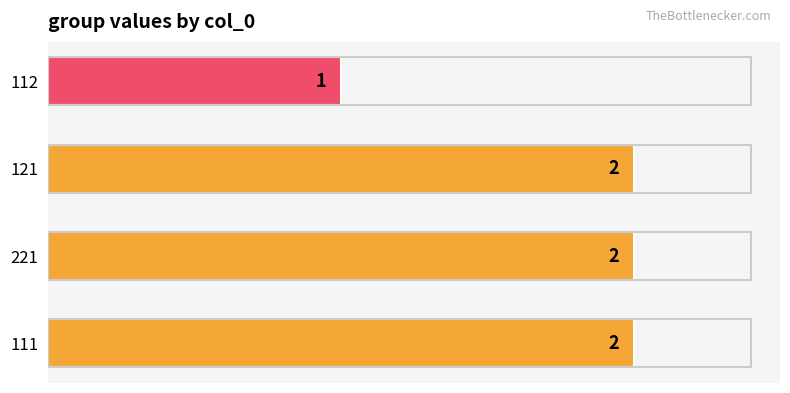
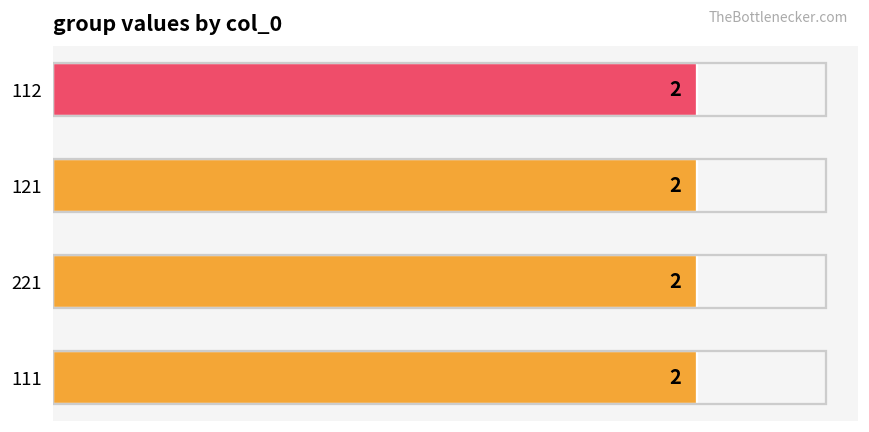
  {
-   "112": 1,
+   "112": 2,
    "121": 2,
    "221": 2,
    "111": 2
  }
